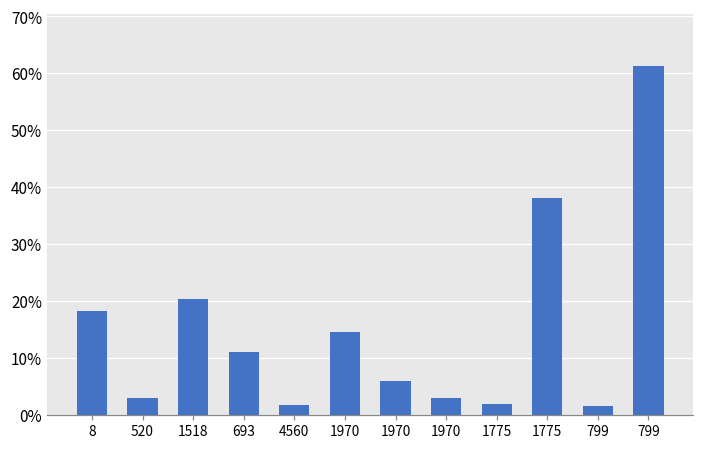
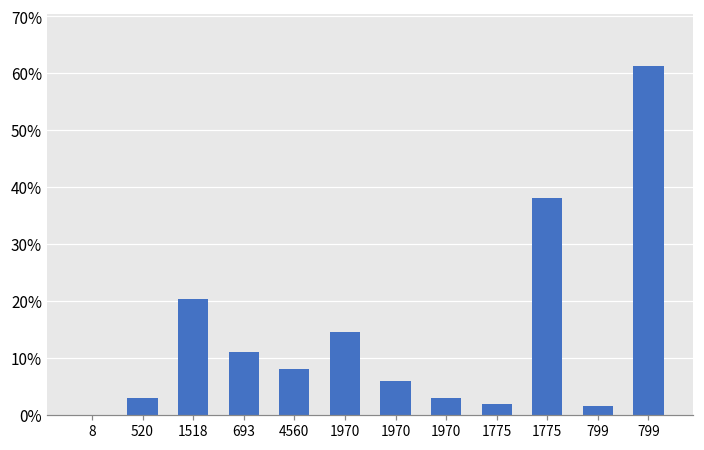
  {
-   "8": "18%",
+   "8": "0%",
    "520": "3%",
    "1518": "20%",
    "693": "11%",
-   "4560": "2%"
+   "4560": "8%"
  }
